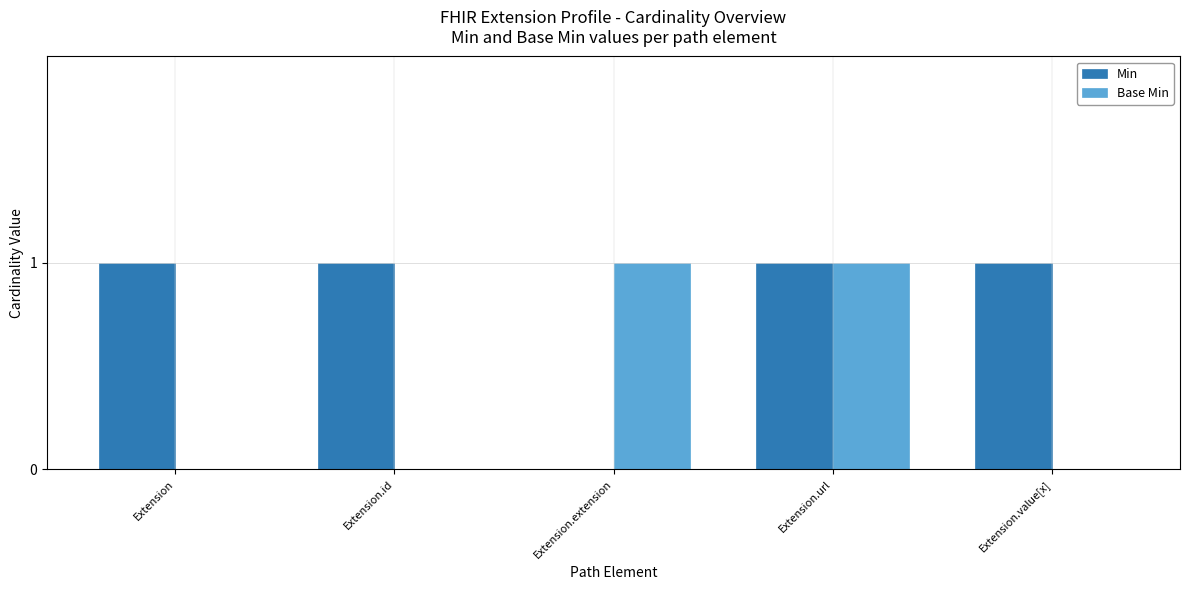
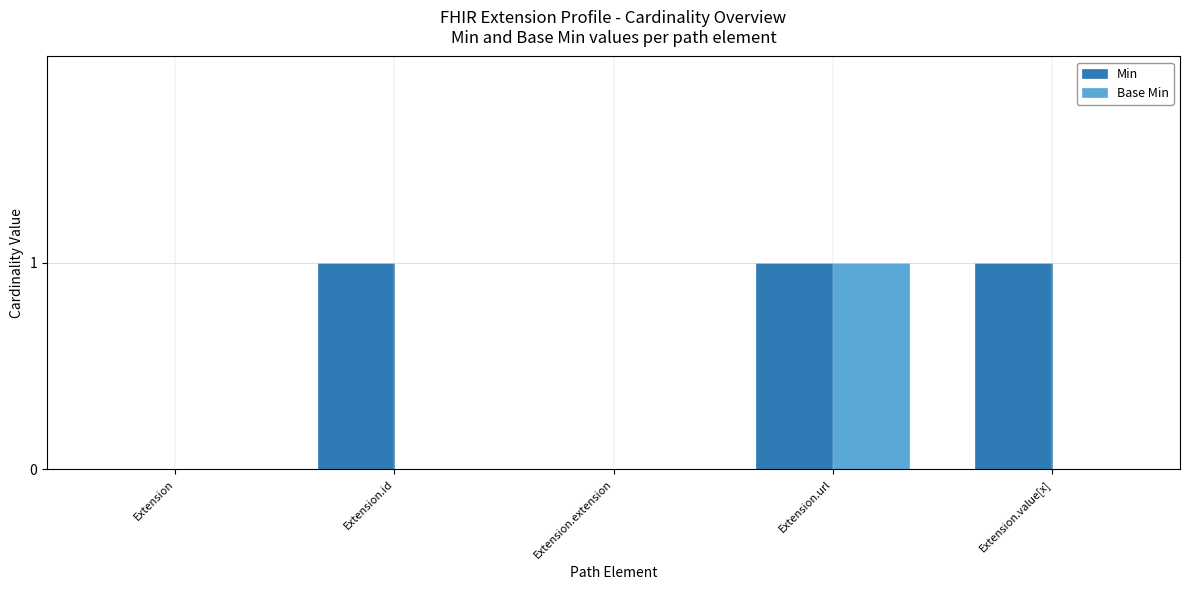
  {
    "Min": {
-     "Extension": 1,
+     "Extension": 0,
      "Extension.id": 1,
      "Extension.extension": 0,
      "Extension.url": 1,
      "Extension.value[x]": 1
    },
    "Base Min": {
      "Extension": 0,
      "Extension.id": 0,
-     "Extension.extension": 1,
+     "Extension.extension": 0,
      "Extension.url": 1,
      "Extension.value[x]": 0
    }
  }
